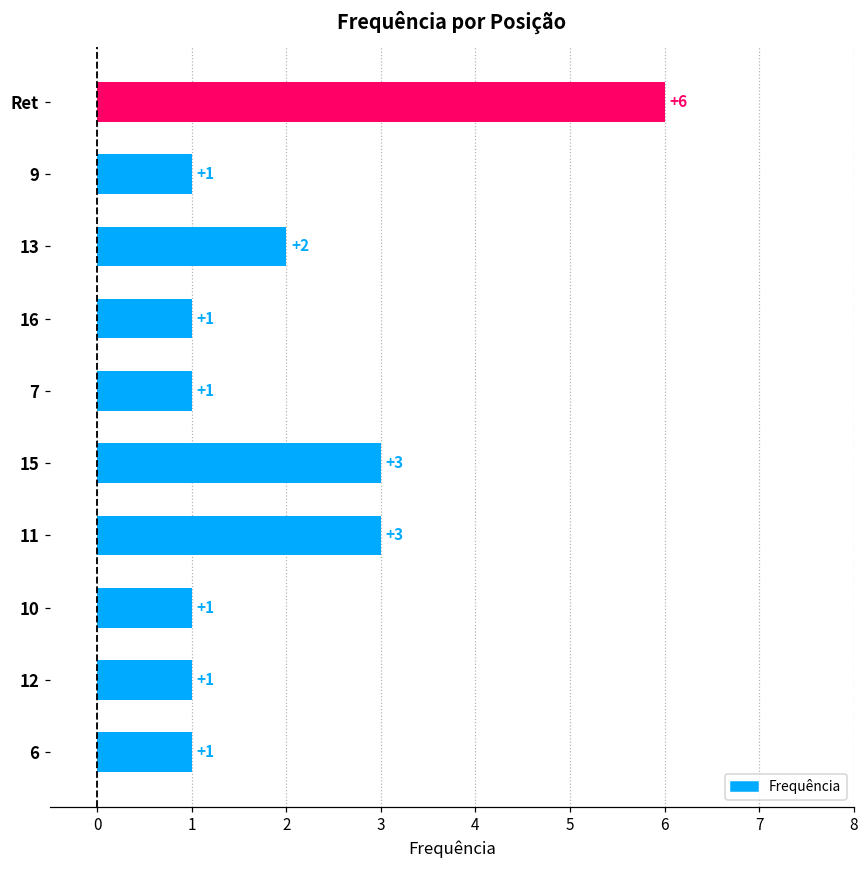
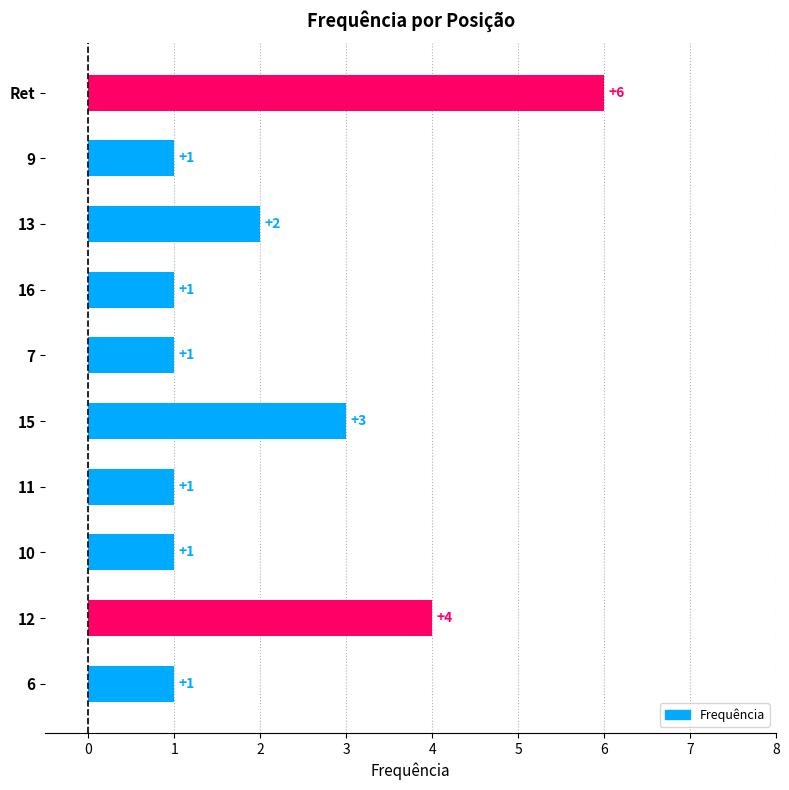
  {
    "Ret": "+6",
    "9": "+1",
    "13": "+2",
    "16": "+1",
    "7": "+1",
    "15": "+3",
-   "11": "+3",
+   "11": "+1",
    "10": "+1",
-   "12": "+1",
+   "12": "+4",
    "6": "+1"
  }
